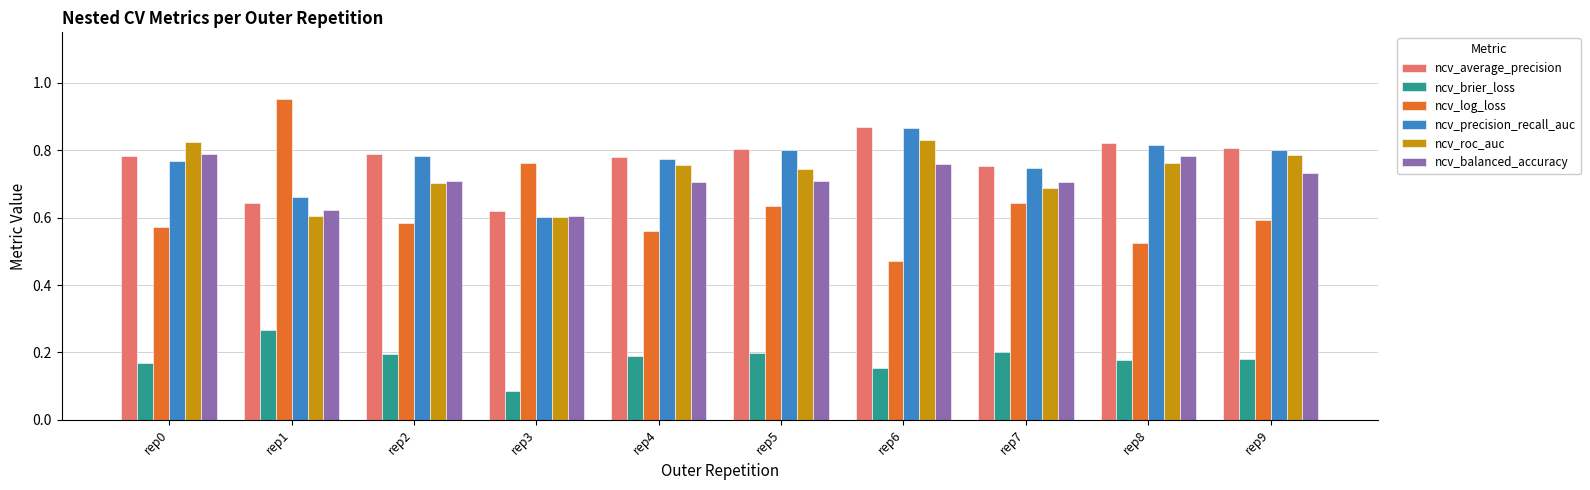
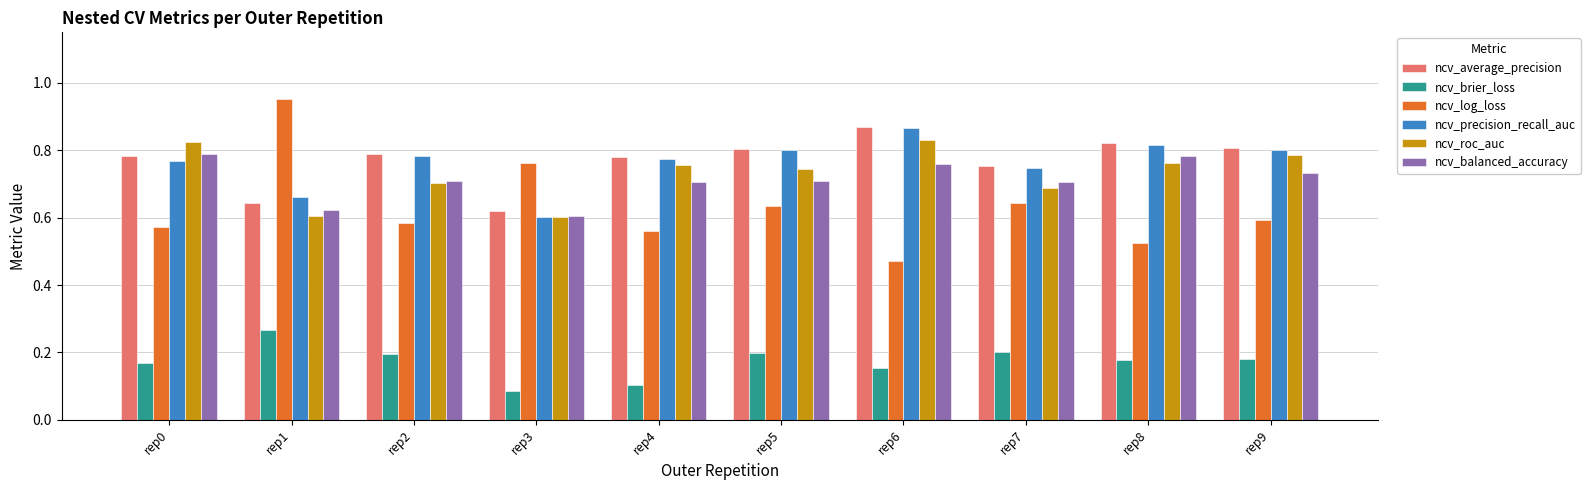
  {
    "ncv_average_precision": {
      "rep0": 0.78,
      "rep1": 0.64,
      "rep2": 0.79,
      "rep3": 0.62,
      "rep4": 0.78,
      "rep5": 0.80,
      "rep6": 0.87,
      "rep7": 0.75,
      "rep8": 0.82,
      "rep9": 0.81
    },
    "ncv_brier_loss": {
      "rep0": 0.17,
      "rep1": 0.27,
      "rep2": 0.20,
      "rep3": 0.08,
-     "rep4": 0.19,
+     "rep4": 0.10,
      "rep5": 0.20,
      "rep6": 0.15,
      "rep7": 0.20,
      "rep8": 0.18,
      "rep9": 0.18
    },
    "ncv_precision_recall_auc": {
      "rep0": 0.77,
      "rep1": 0.66,
      "rep2": 0.78,
      "rep3": 0.60,
      "rep4": 0.77,
      "rep5": 0.80,
      "rep6": 0.87,
      "rep7": 0.75,
      "rep8": 0.82,
      "rep9": 0.80
    },
    "ncv_balanced_accuracy": {
      "rep0": 0.79,
      "rep1": 0.62,
      "rep2": 0.71,
      "rep3": 0.60,
      "rep4": 0.70,
      "rep5": 0.71,
      "rep6": 0.76,
      "rep7": 0.70,
      "rep8": 0.78,
      "rep9": 0.73
    }
  }
